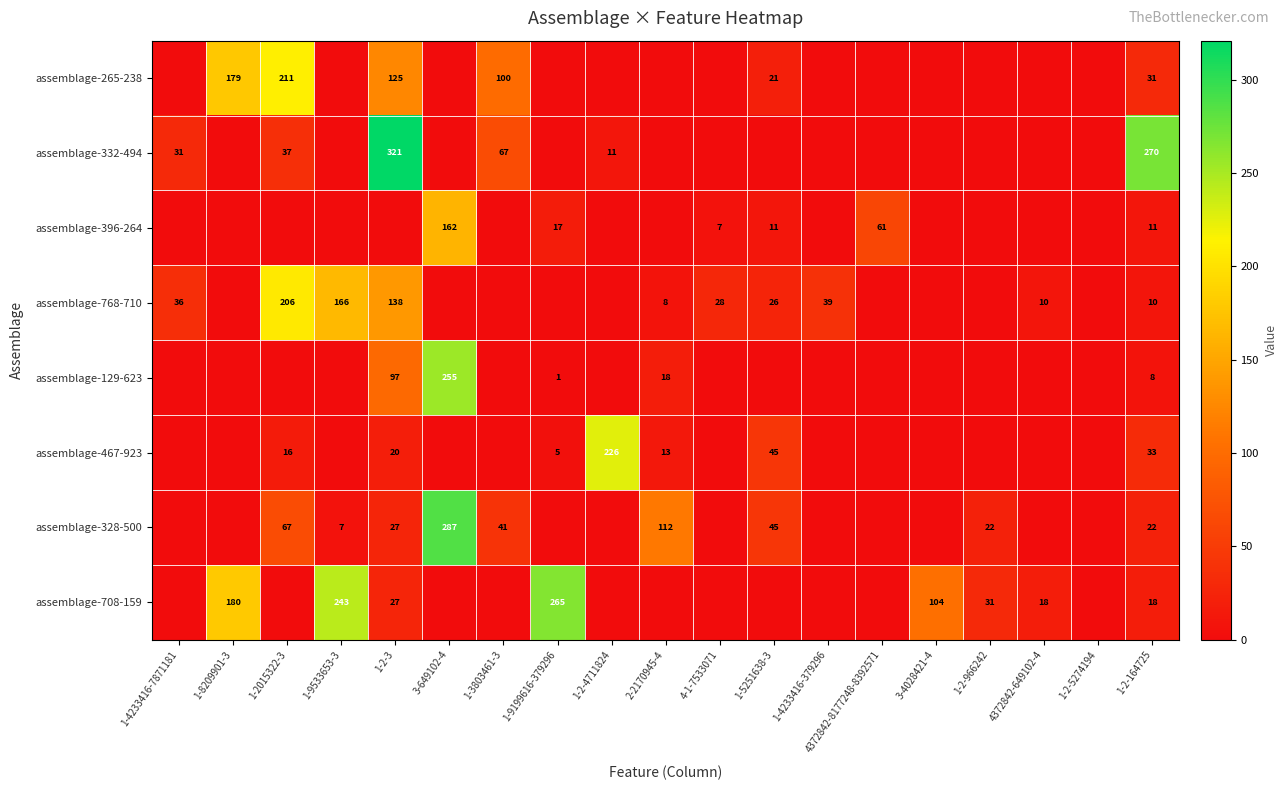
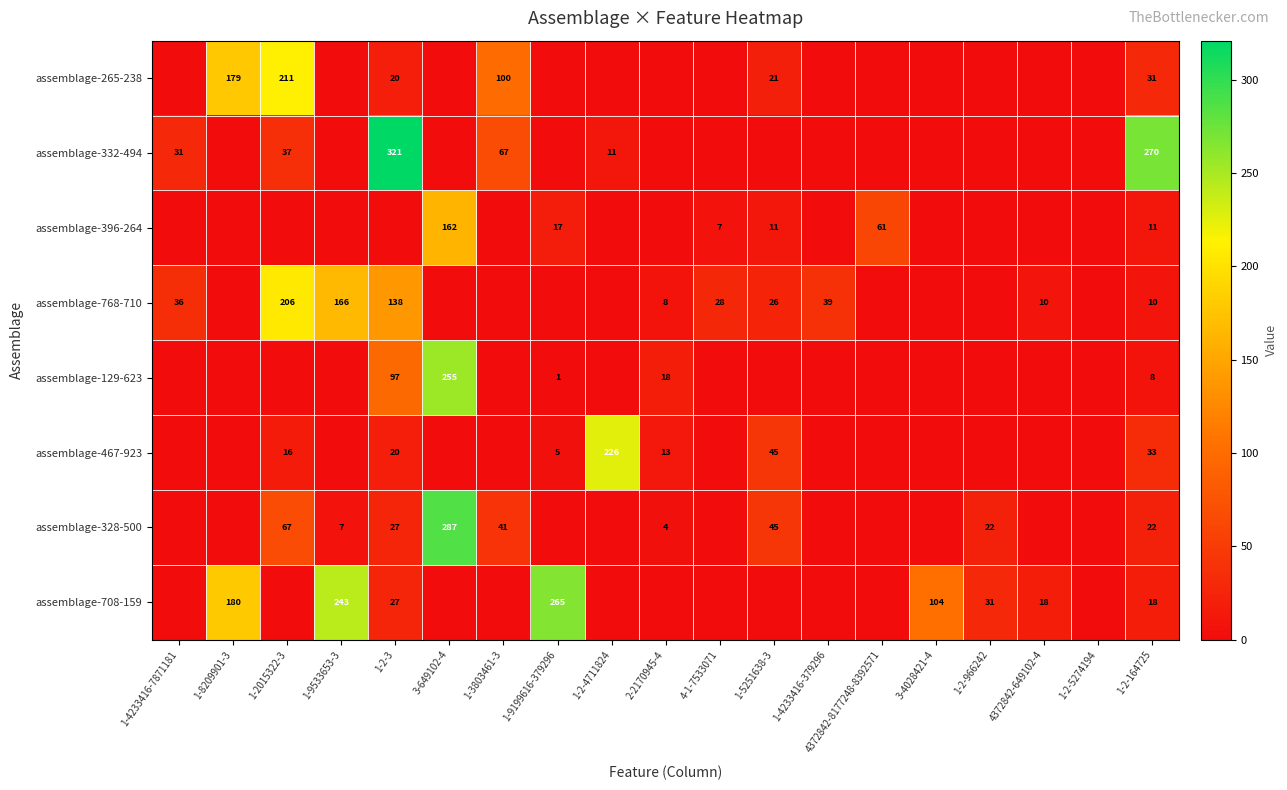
  {
    "assemblage-265-238": {
      "1-8209901-3": 179,
      "1-2015322-3": 211,
-     "1-2-3": 125,
+     "1-2-3": 20,
      "1-3803461-3": 100,
      "1-5251638-3": 21,
      "1-2-164725": 31
    },
    "assemblage-332-494": {
      "1-4233416-7871181": 31,
      "1-2015322-3": 37,
      "1-2-3": 321,
      "1-3803461-3": 67,
      "1-2-4711824": 11,
      "1-2-164725": 270
    },
    "assemblage-396-264": {
      "3-649102-4": 162,
      "1-9199616-379296": 17,
      "4-1-7533071": 7,
      "1-5251638-3": 11,
      "4372842-8177248-8392571": 61,
      "1-2-164725": 11
    },
    "assemblage-768-710": {
      "1-4233416-7871181": 36,
      "1-2015322-3": 206,
      "1-9533653-3": 166,
      "1-2-3": 138,
      "2-2170945-4": 8,
      "4-1-7533071": 28,
      "1-5251638-3": 26,
      "1-4233416-379296": 39,
      "4372842-649102-4": 10,
      "1-2-164725": 10
    },
    "assemblage-129-623": {
      "1-2-3": 97,
      "3-649102-4": 255,
      "1-9199616-379296": 1,
      "2-2170945-4": 18,
      "1-2-164725": 8
    },
    "assemblage-467-923": {
      "1-2015322-3": 16,
      "1-2-3": 20,
      "1-9199616-379296": 5,
      "1-2-4711824": 226,
      "2-2170945-4": 13,
      "1-5251638-3": 45,
      "1-2-164725": 33
    },
    "assemblage-328-500": {
      "1-2015322-3": 67,
      "1-9533653-3": 7,
      "1-2-3": 27,
      "3-649102-4": 287,
      "1-3803461-3": 41,
-     "2-2170945-4": 112,
+     "2-2170945-4": 4,
      "1-5251638-3": 45,
      "1-2-966242": 22,
      "1-2-164725": 22
    },
    "assemblage-708-159": {
      "1-8209901-3": 180,
      "1-9533653-3": 243,
      "1-2-3": 27,
      "1-9199616-379296": 265,
      "3-4028421-4": 104,
      "1-2-966242": 31,
      "4372842-649102-4": 18,
      "1-2-164725": 18
    }
  }
